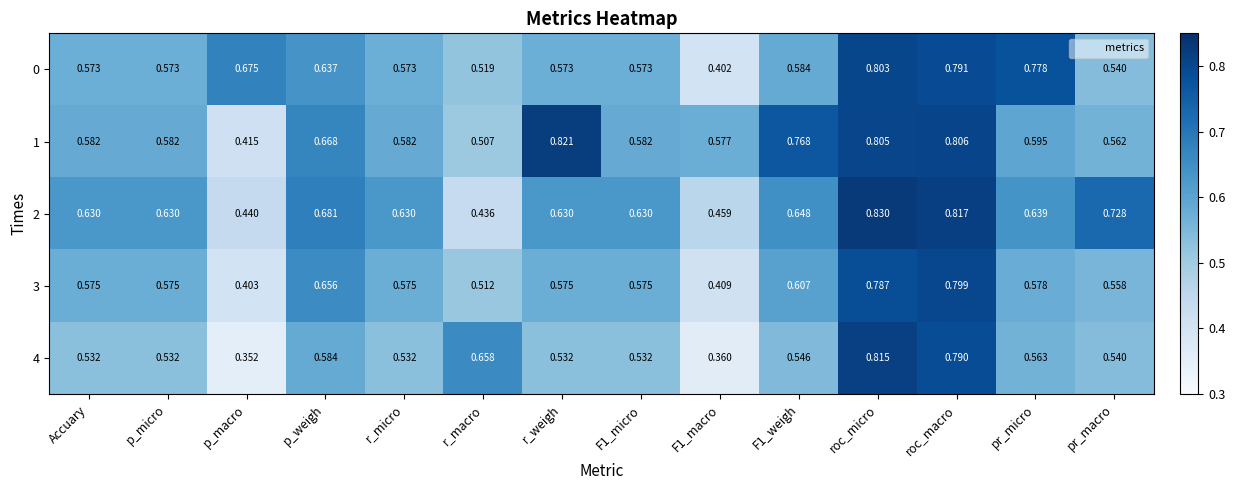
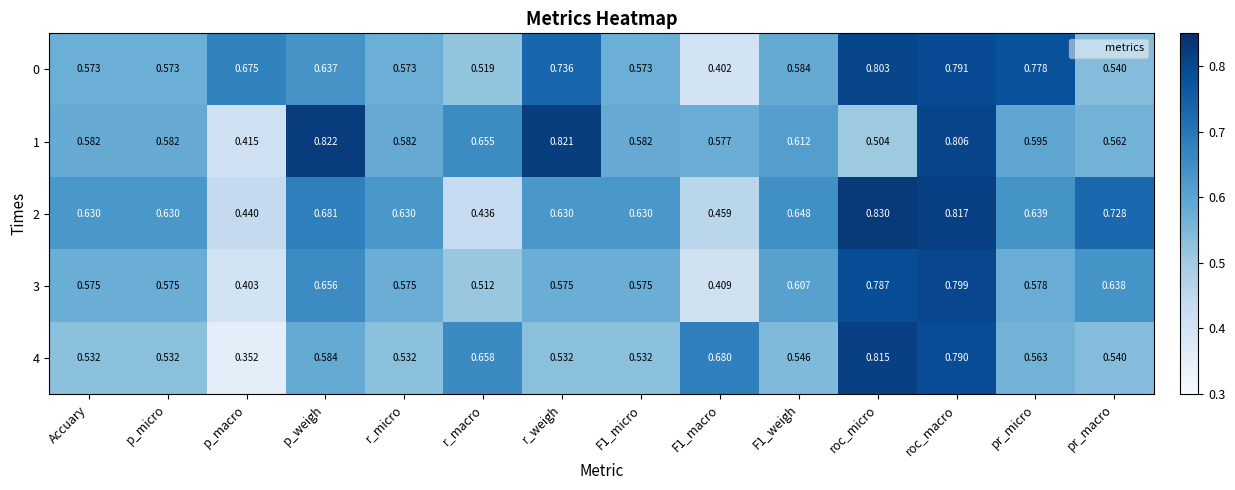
  {
    "0": {
      "Accuary": 0.573,
      "p_micro": 0.573,
      "p_macro": 0.675,
      "p_weigh": 0.637,
      "r_micro": 0.573,
      "r_macro": 0.519,
-     "r_weigh": 0.573,
+     "r_weigh": 0.736,
      "F1_micro": 0.573,
      "F1_macro": 0.402,
      "F1_weigh": 0.584,
      "roc_micro": 0.803,
      "roc_macro": 0.791,
      "pr_micro": 0.778,
      "pr_macro": 0.540
    },
    "1": {
      "Accuary": 0.582,
      "p_micro": 0.582,
      "p_macro": 0.415,
-     "p_weigh": 0.668,
+     "p_weigh": 0.822,
      "r_micro": 0.582,
-     "r_macro": 0.507,
+     "r_macro": 0.655,
      "r_weigh": 0.821,
      "F1_micro": 0.582,
      "F1_macro": 0.577,
-     "F1_weigh": 0.768,
-     "roc_micro": 0.805,
+     "F1_weigh": 0.612,
+     "roc_micro": 0.504,
      "roc_macro": 0.806,
      "pr_micro": 0.595,
      "pr_macro": 0.562
    },
    "2": {
      "Accuary": 0.630,
      "p_micro": 0.630,
      "p_macro": 0.440,
      "p_weigh": 0.681,
      "r_micro": 0.630,
      "r_macro": 0.436,
      "r_weigh": 0.630,
      "F1_micro": 0.630,
      "F1_macro": 0.459,
      "F1_weigh": 0.648,
      "roc_micro": 0.830,
      "roc_macro": 0.817,
      "pr_micro": 0.639,
      "pr_macro": 0.728
    },
    "3": {
      "Accuary": 0.575,
      "p_micro": 0.575,
      "p_macro": 0.403,
      "p_weigh": 0.656,
      "r_micro": 0.575,
      "r_macro": 0.512,
      "r_weigh": 0.575,
      "F1_micro": 0.575,
      "F1_macro": 0.409,
      "F1_weigh": 0.607,
      "roc_micro": 0.787,
      "roc_macro": 0.799,
      "pr_micro": 0.578,
-     "pr_macro": 0.558
+     "pr_macro": 0.638
    },
    "4": {
      "Accuary": 0.532,
      "p_micro": 0.532,
      "p_macro": 0.352,
      "p_weigh": 0.584,
      "r_micro": 0.532,
      "r_macro": 0.658,
      "r_weigh": 0.532,
      "F1_micro": 0.532,
-     "F1_macro": 0.360,
+     "F1_macro": 0.680,
      "F1_weigh": 0.546,
      "roc_micro": 0.815,
      "roc_macro": 0.790,
      "pr_micro": 0.563,
      "pr_macro": 0.540
    }
  }
